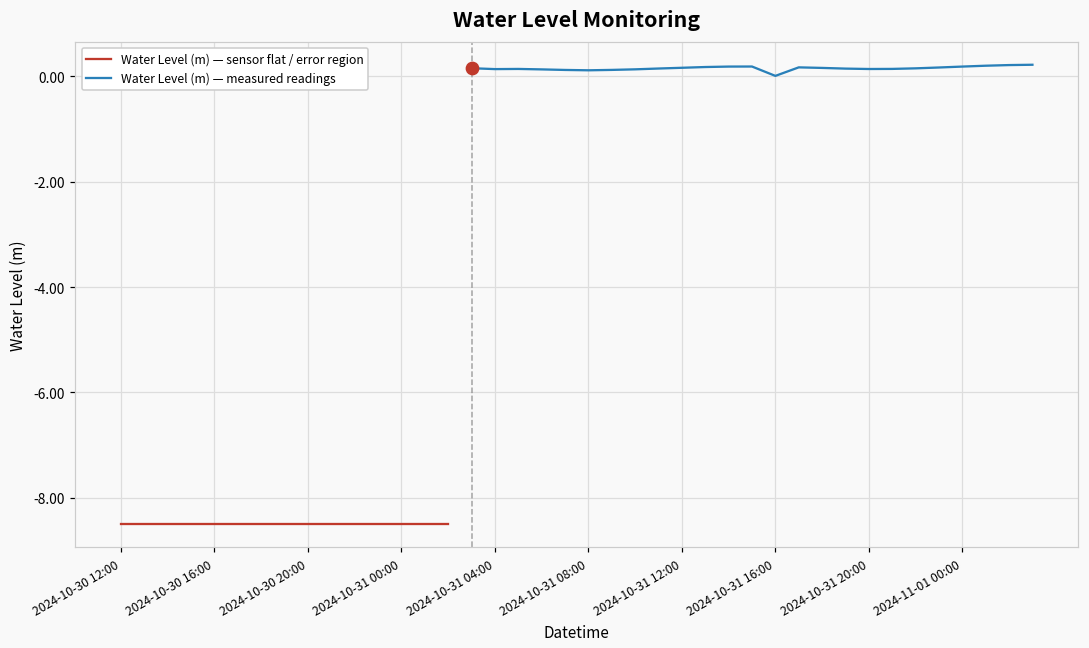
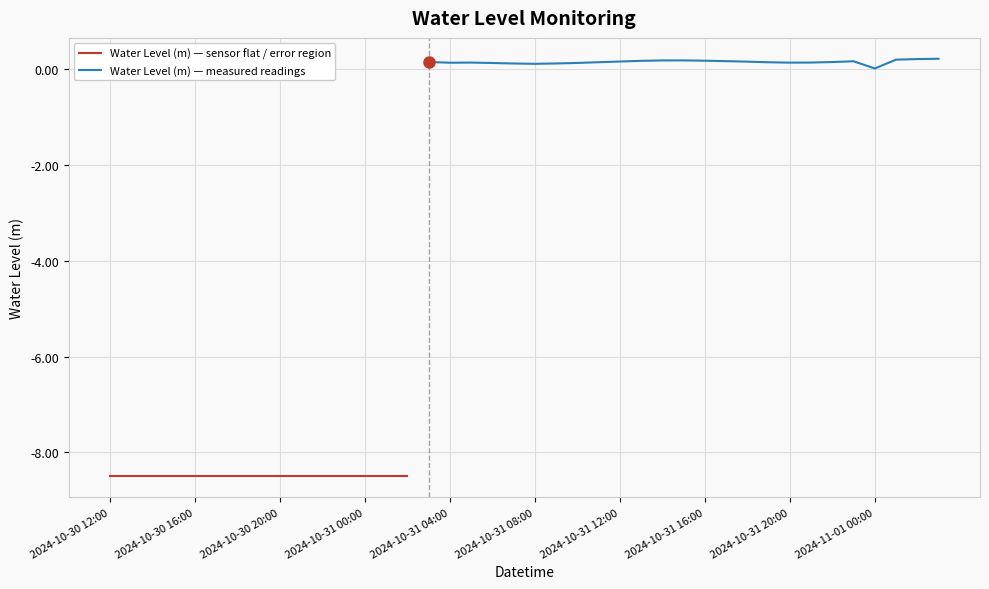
  {
    "Water Level (m) — measured readings": {
      "2024-10-31 04:00": 0.1,
      "2024-10-31 08:00": 0.1,
      "2024-10-31 12:00": 0.2,
-     "2024-10-31 16:00": 0.0,
+     "2024-10-31 16:00": 0.2,
      "2024-10-31 20:00": 0.1,
-     "2024-11-01 00:00": 0.2
+     "2024-11-01 00:00": 0.0
    }
  }
